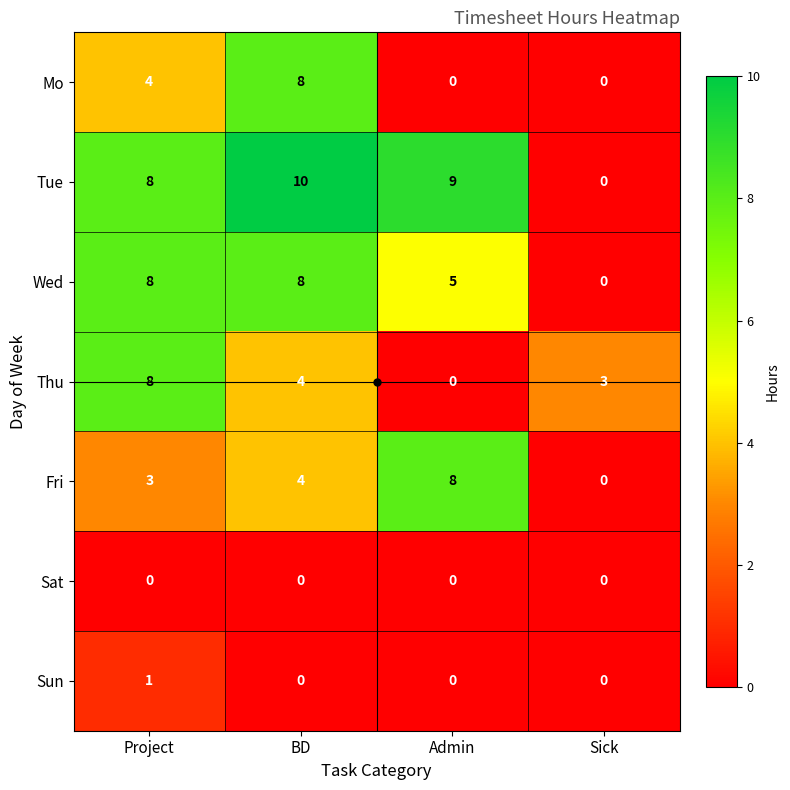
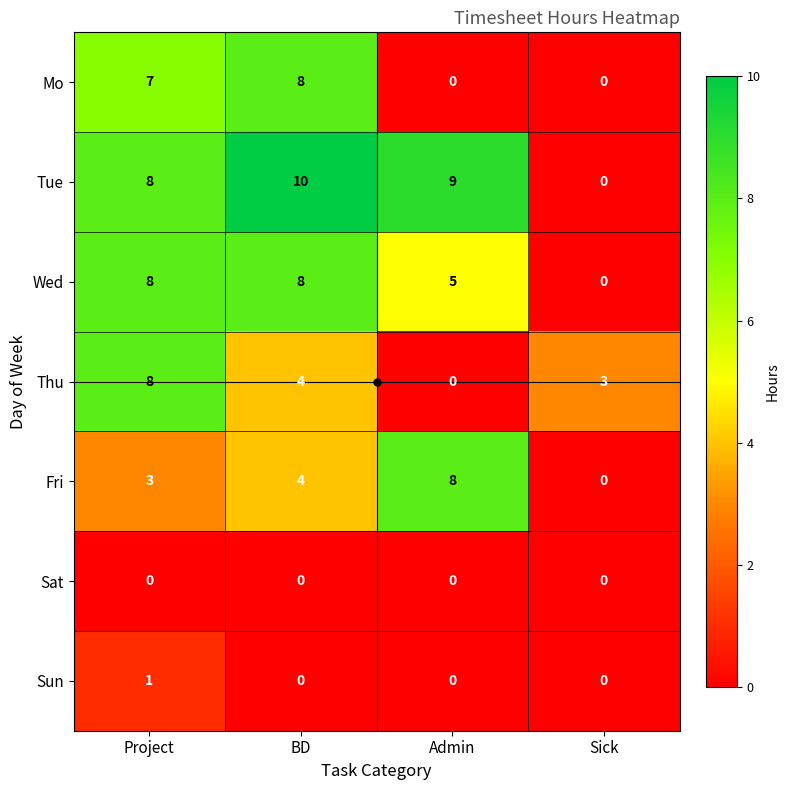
  {
    "Mo": {
-     "Project": 4,
+     "Project": 7,
      "BD": 8,
      "Admin": 0,
      "Sick": 0
    },
    "Tue": {
      "Project": 8,
      "BD": 10,
      "Admin": 9,
      "Sick": 0
    },
    "Wed": {
      "Project": 8,
      "BD": 8,
      "Admin": 5,
      "Sick": 0
    },
    "Thu": {
      "Project": 8,
      "BD": 4,
      "Admin": 0,
      "Sick": 3
    },
    "Fri": {
      "Project": 3,
      "BD": 4,
      "Admin": 8,
      "Sick": 0
    },
    "Sat": {
      "Project": 0,
      "BD": 0,
      "Admin": 0,
      "Sick": 0
    },
    "Sun": {
      "Project": 1,
      "BD": 0,
      "Admin": 0,
      "Sick": 0
    }
  }
